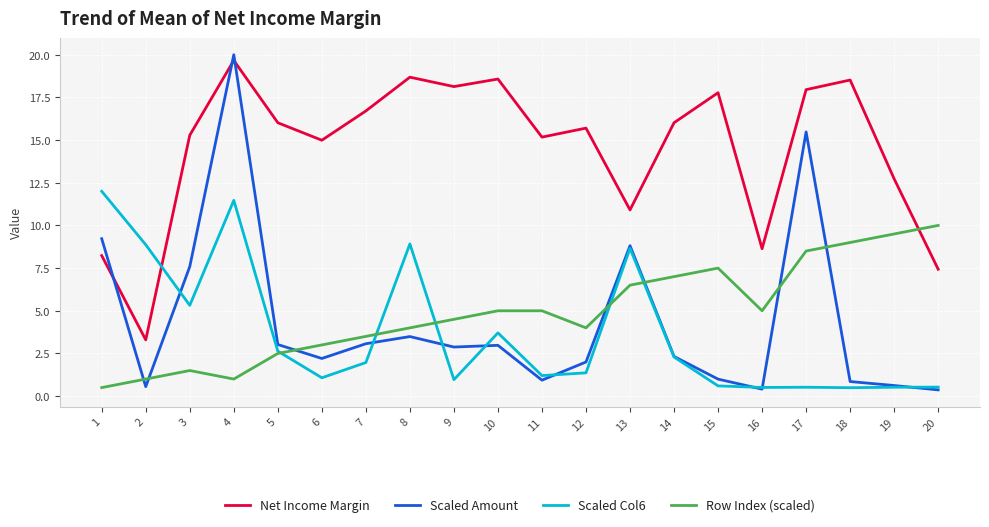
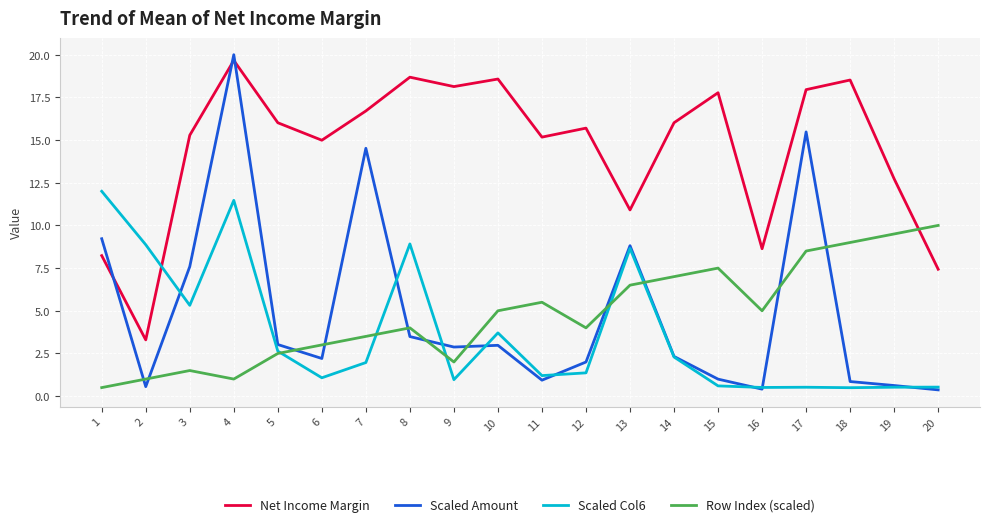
  {
    "Net Income Margin": {
      "1": 8.2,
      "2": 3.3,
      "3": 15.3,
      "4": 19.7,
      "5": 16.0,
      "6": 15.0,
      "7": 16.7,
      "8": 18.7,
      "9": 18.1,
      "10": 18.6,
      "11": 15.2,
      "12": 15.7,
      "13": 10.9,
      "14": 16.0,
      "15": 17.8,
      "16": 8.6,
      "17": 18.0,
      "18": 18.5,
      "19": 12.7,
      "20": 7.4
    },
    "Scaled Amount": {
      "1": 9.2,
      "2": 0.6,
      "3": 7.6,
      "4": 20.0,
      "5": 3.0,
      "6": 2.2,
-     "7": 3.1,
+     "7": 14.5,
      "8": 3.5,
      "9": 2.9,
      "10": 3.0,
      "11": 0.9,
      "12": 2.0,
      "13": 8.8,
      "15": 1.0,
      "17": 15.5,
      "18": 0.9,
      "20": 0.4
    },
    "Scaled Col6": {
      "1": 12.0,
      "2": 8.9,
      "3": 5.3,
      "4": 11.5,
      "6": 1.1,
      "7": 2.0,
      "8": 8.9,
      "9": 1.0,
      "10": 3.7,
      "11": 1.2,
      "12": 1.4,
      "13": 8.7,
      "15": 0.6,
      "17": 0.5,
      "18": 0.5,
      "20": 0.5
    },
    "Row Index (scaled)": {
      "1": 0.5,
      "2": 1.0,
      "3": 1.5,
      "4": 1.0,
      "6": 3.0,
      "7": 3.5,
      "8": 4.0,
-     "9": 4.5,
+     "9": 2.0,
      "10": 5.0,
-     "11": 5.0,
+     "11": 5.5,
      "12": 4.0,
      "13": 6.5,
      "14": 7.0,
      "15": 7.5,
      "16": 5.0,
      "17": 8.5,
      "18": 9.0,
      "19": 9.5,
      "20": 10.0
    }
  }
